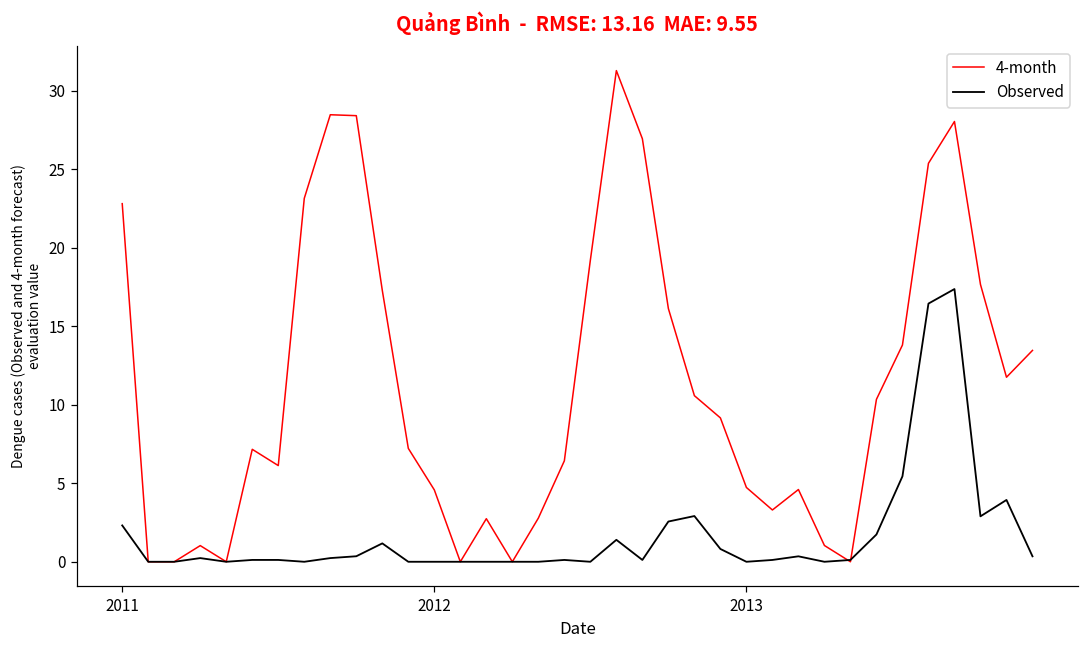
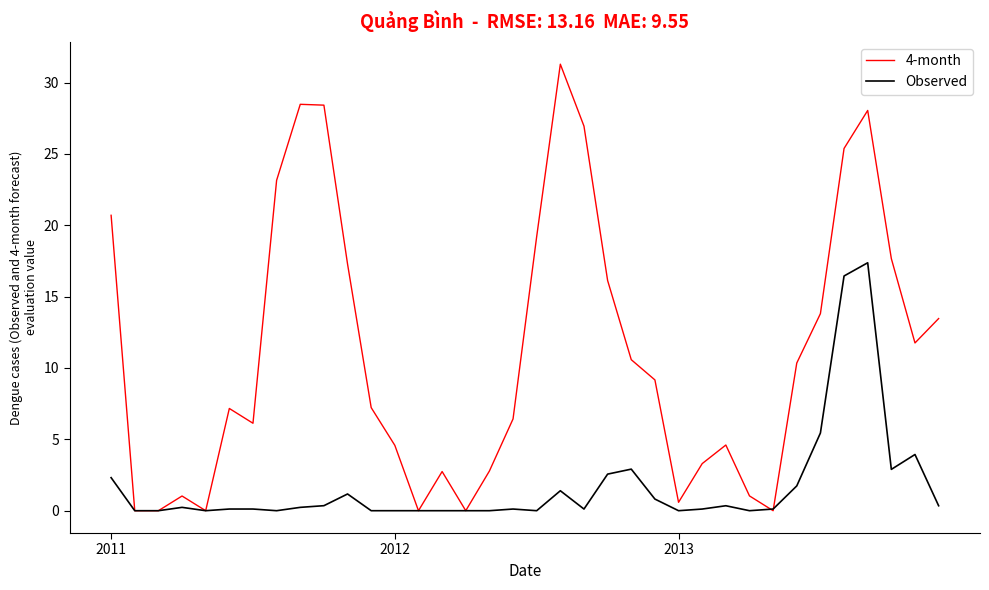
  {
    "4-month": {
-     "2011": 22.8,
+     "2011": 20.7,
      "2012": 4.6,
-     "2013": 4.7
+     "2013": 0.6
    },
    "Observed": {
      "2011": 2.3,
      "2012": 0.0,
      "2013": 0.0
    }
  }
